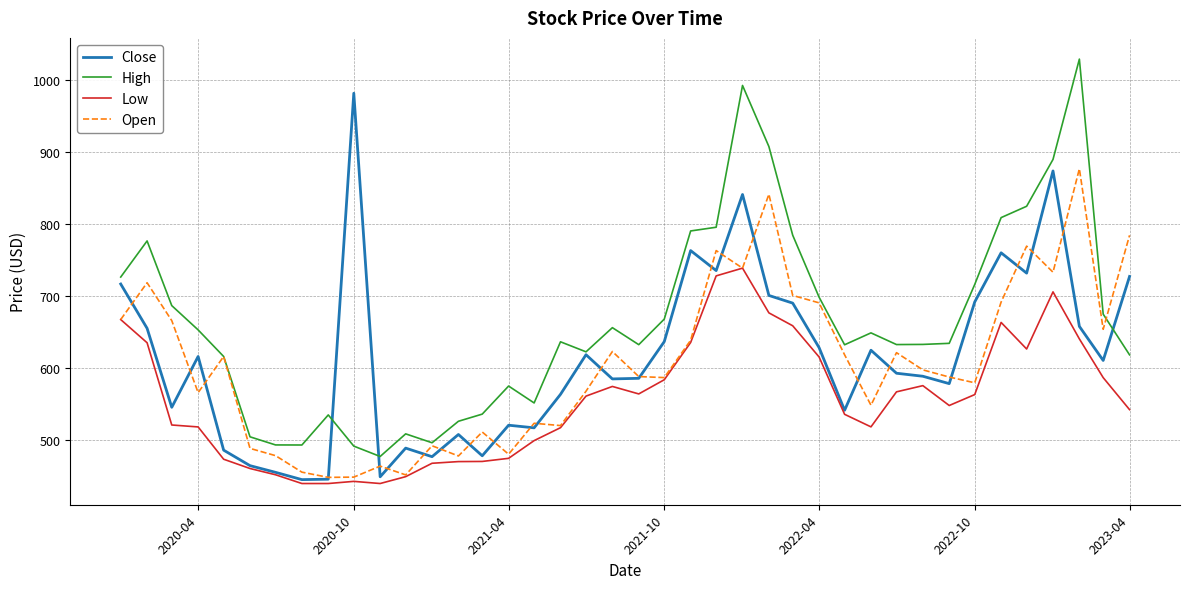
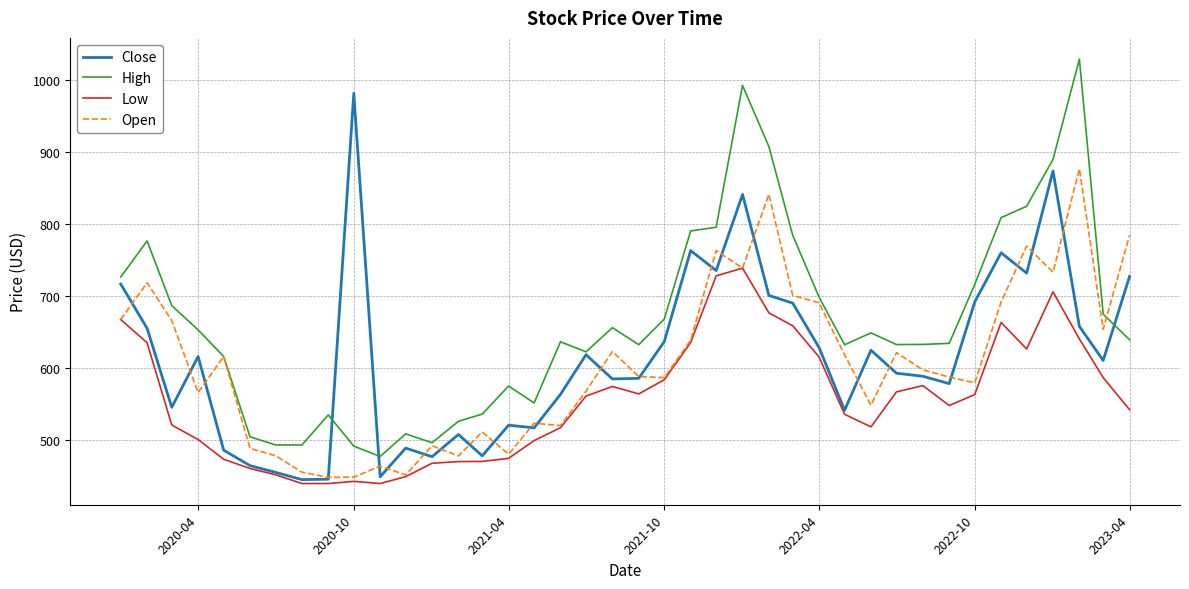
  {
    "Close": {
      "2020-04": 620,
      "2020-10": 980,
      "2021-04": 520,
      "2021-10": 640,
      "2022-04": 630,
      "2022-10": 690,
      "2023-04": 730
    },
    "High": {
      "2020-04": 650,
      "2020-10": 490,
      "2021-04": 570,
      "2021-10": 670,
      "2022-04": 700,
      "2022-10": 720,
-     "2023-04": 620
+     "2023-04": 640
    },
    "Low": {
-     "2020-04": 520,
+     "2020-04": 500,
      "2020-10": 440,
      "2021-04": 470,
      "2022-04": 610,
      "2022-10": 560,
      "2023-04": 540
    },
    "Open": {
      "2020-04": 570,
      "2020-10": 450,
      "2021-04": 480,
      "2022-04": 690,
      "2022-10": 580,
      "2023-04": 780
    }
  }
